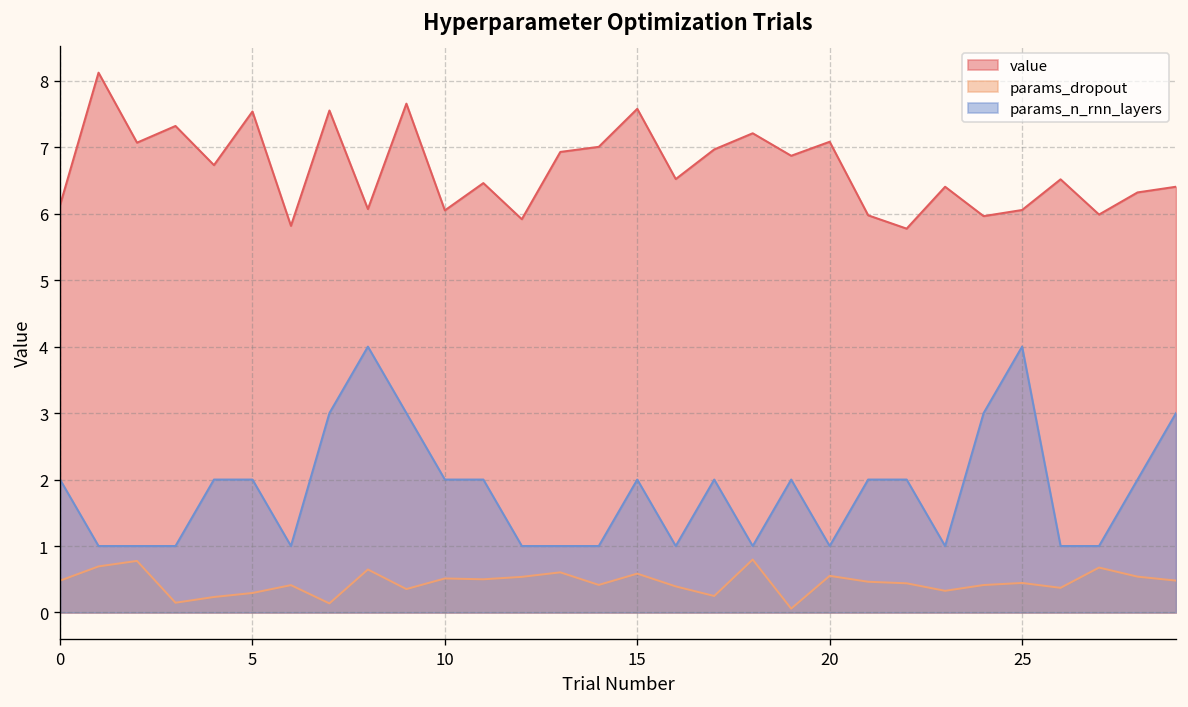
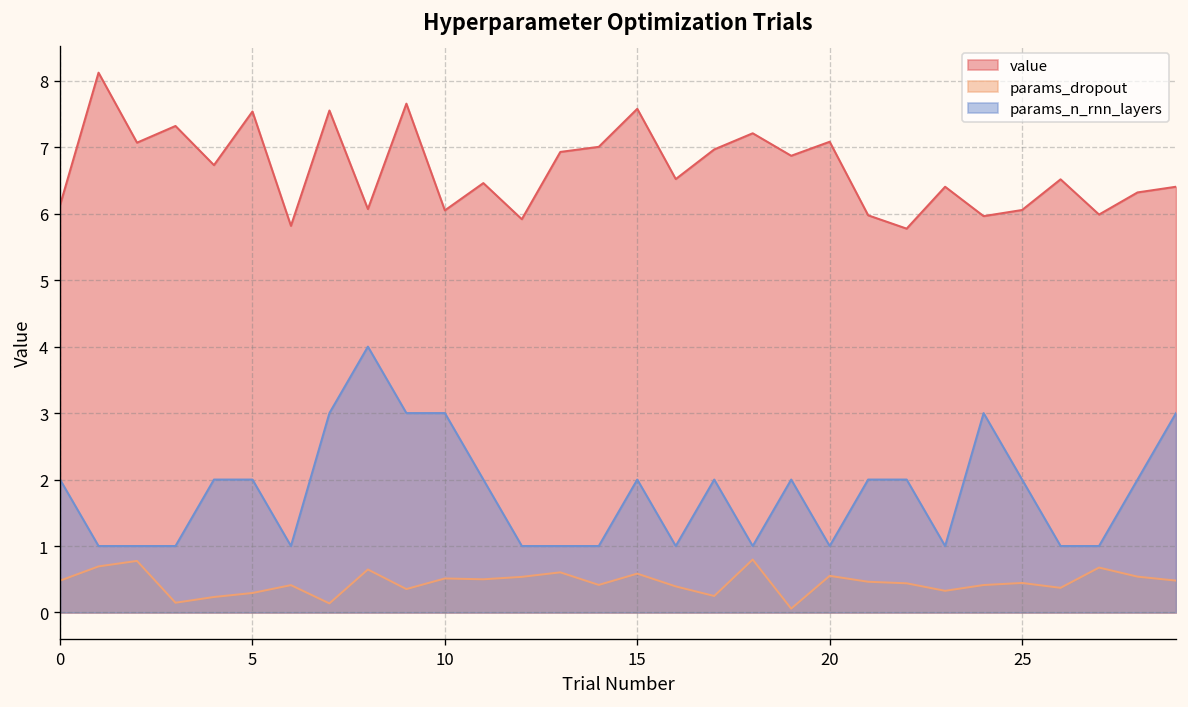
  {
    "params_n_rnn_layers": {
      "0": 2,
      "5": 2,
-     "10": 2,
+     "10": 3,
      "15": 2,
      "20": 1,
-     "25": 4
+     "25": 2
    }
  }
